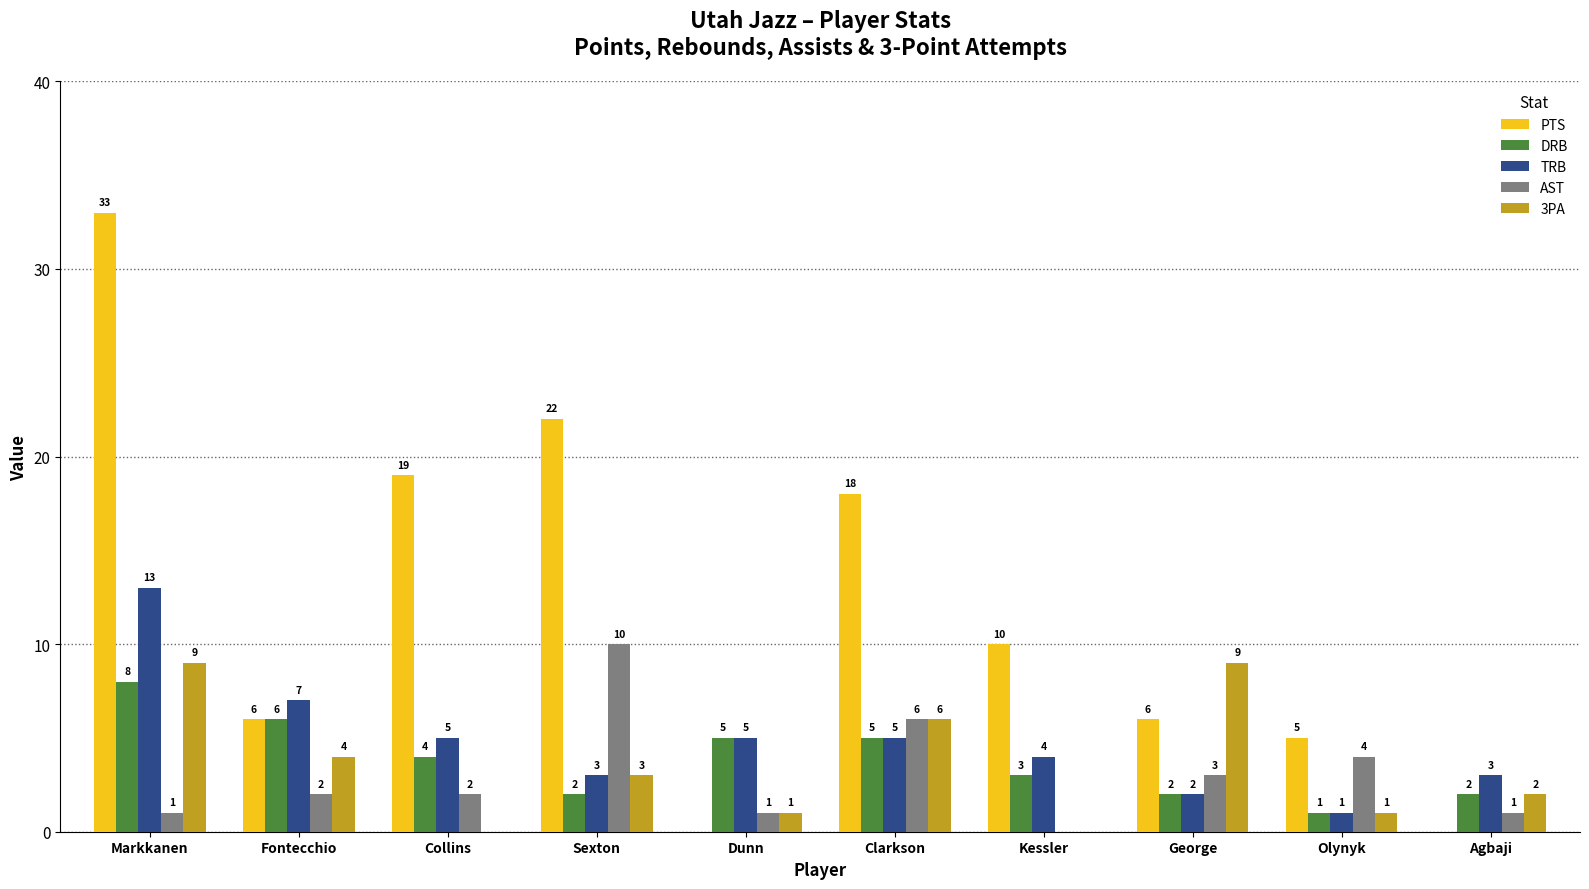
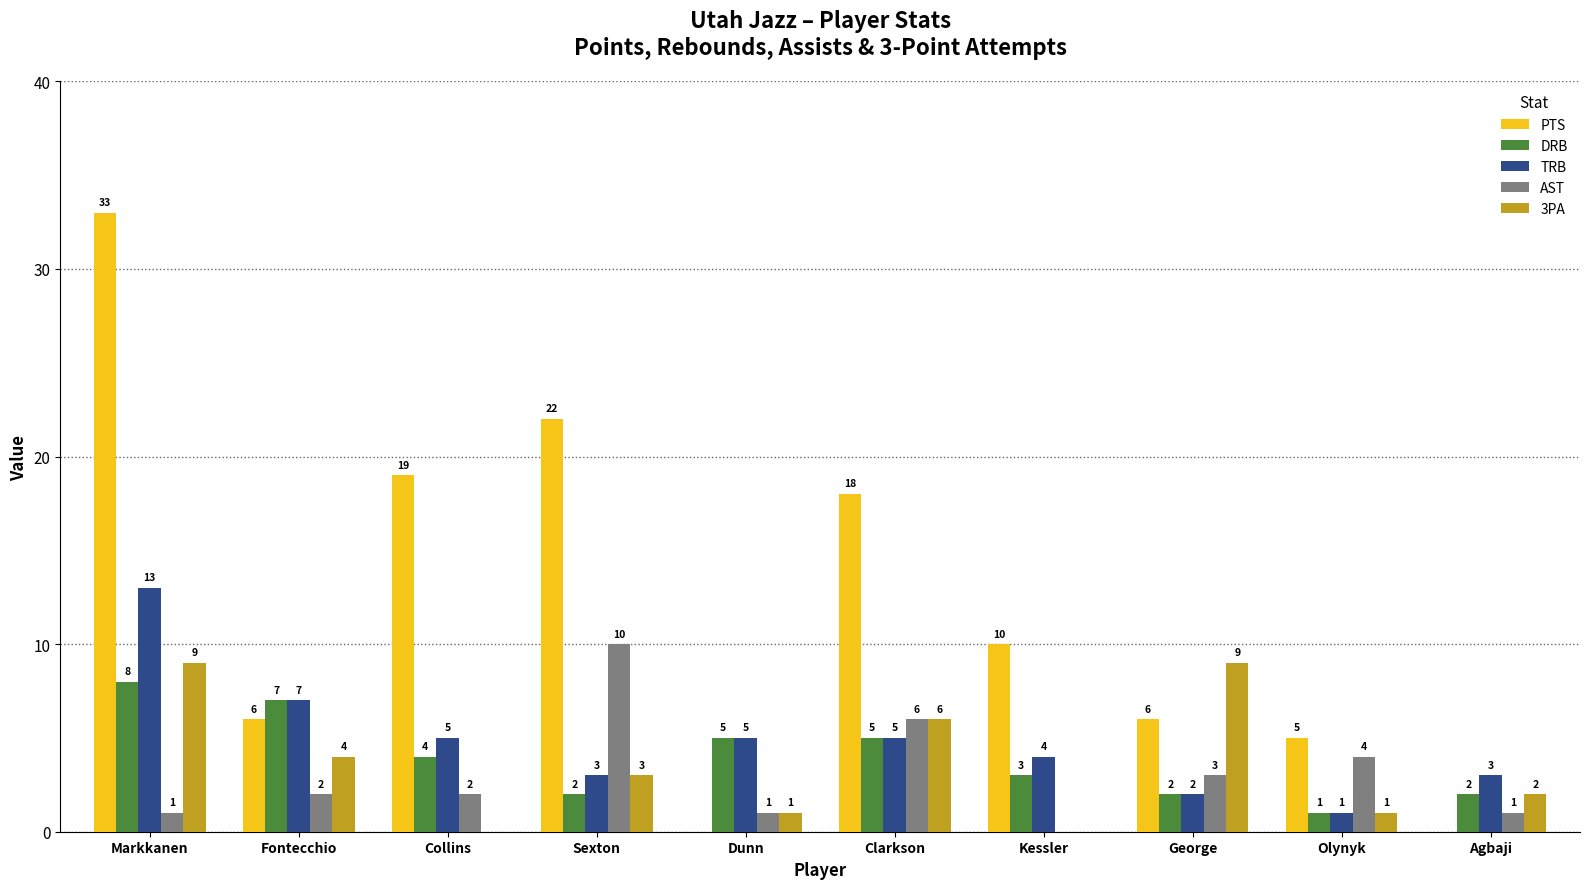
  {
    "PTS": {
      "Markkanen": 33,
      "Fontecchio": 6,
      "Collins": 19,
      "Sexton": 22,
      "Clarkson": 18,
      "Kessler": 10,
      "George": 6,
      "Olynyk": 5
    },
    "DRB": {
      "Markkanen": 8,
-     "Fontecchio": 6,
+     "Fontecchio": 7,
      "Collins": 4,
      "Sexton": 2,
      "Dunn": 5,
      "Clarkson": 5,
      "Kessler": 3,
      "George": 2,
      "Olynyk": 1,
      "Agbaji": 2
    },
    "TRB": {
      "Markkanen": 13,
      "Fontecchio": 7,
      "Collins": 5,
      "Sexton": 3,
      "Dunn": 5,
      "Clarkson": 5,
      "Kessler": 4,
      "George": 2,
      "Olynyk": 1,
      "Agbaji": 3
    },
    "AST": {
      "Markkanen": 1,
      "Fontecchio": 2,
      "Collins": 2,
      "Sexton": 10,
      "Dunn": 1,
      "Clarkson": 6,
      "George": 3,
      "Olynyk": 4,
      "Agbaji": 1
    },
    "3PA": {
      "Markkanen": 9,
      "Fontecchio": 4,
      "Sexton": 3,
      "Dunn": 1,
      "Clarkson": 6,
      "George": 9,
      "Olynyk": 1,
      "Agbaji": 2
    }
  }
